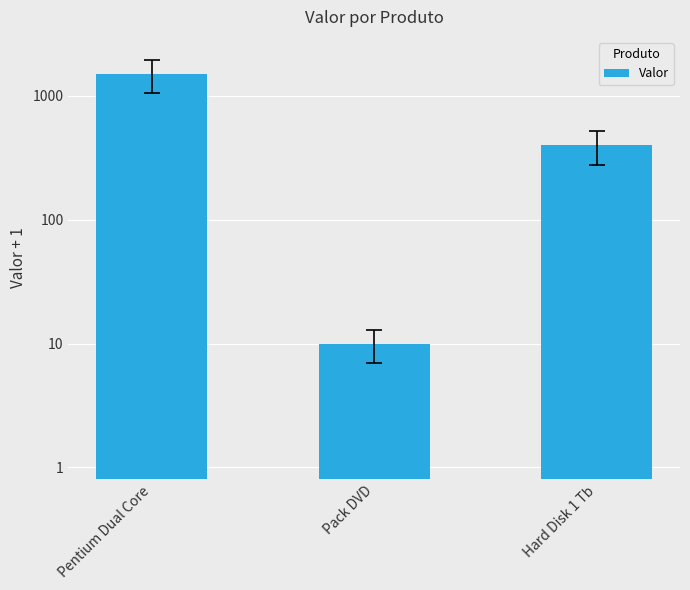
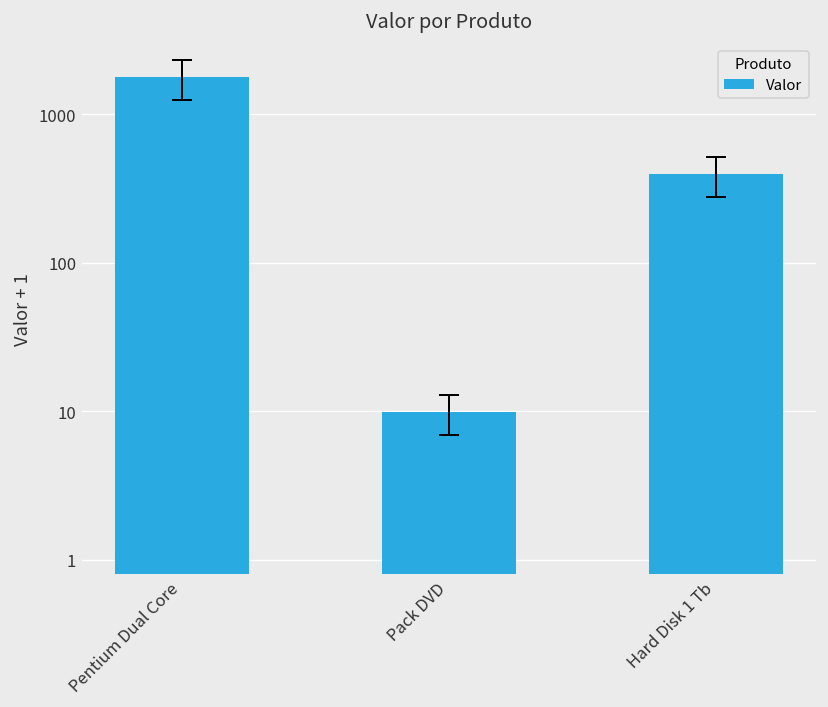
  {
    "Valor": {
-     "Pentium Dual Core": 1500,
+     "Pentium Dual Core": 1800,
      "Pack DVD": 10,
      "Hard Disk 1 Tb": 400
    }
  }
